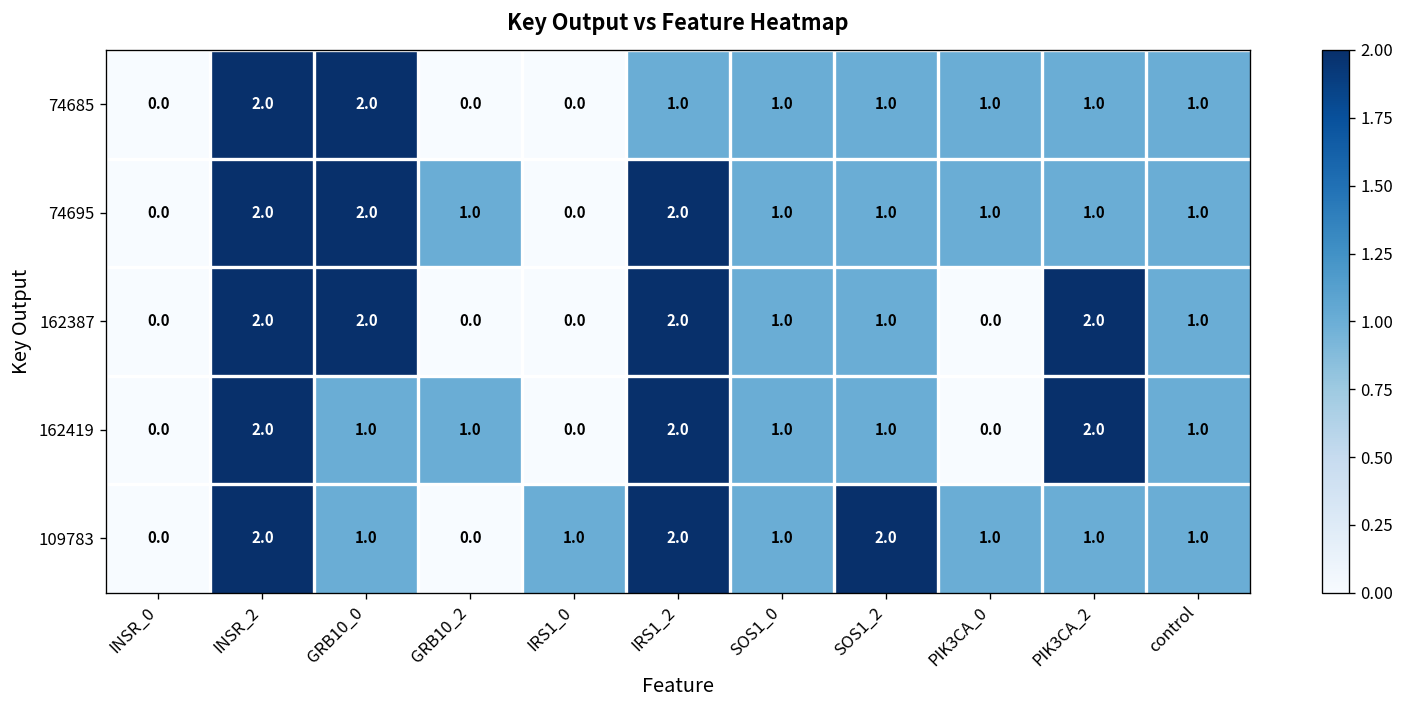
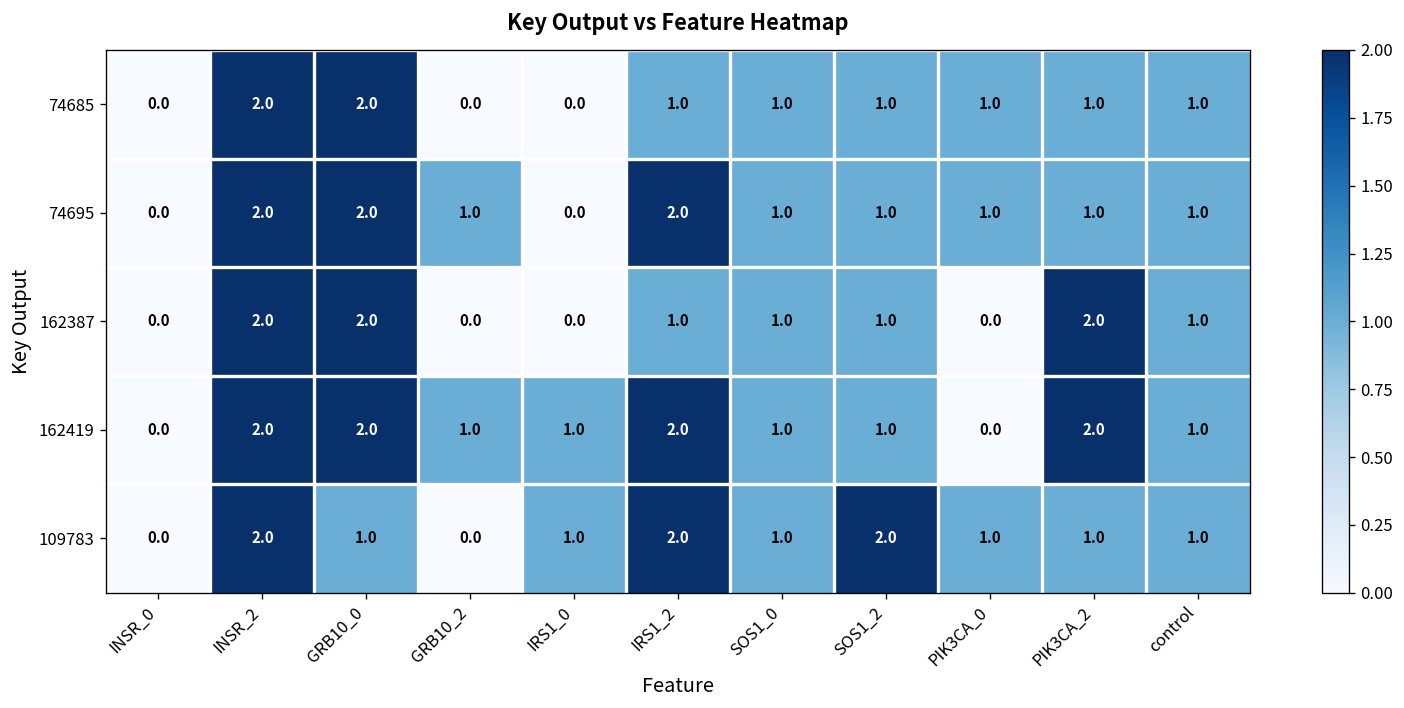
  {
    "74685": {
      "INSR_0": 0.0,
      "INSR_2": 2.0,
      "GRB10_0": 2.0,
      "GRB10_2": 0.0,
      "IRS1_0": 0.0,
      "IRS1_2": 1.0,
      "SOS1_0": 1.0,
      "SOS1_2": 1.0,
      "PIK3CA_0": 1.0,
      "PIK3CA_2": 1.0,
      "control": 1.0
    },
    "74695": {
      "INSR_0": 0.0,
      "INSR_2": 2.0,
      "GRB10_0": 2.0,
      "GRB10_2": 1.0,
      "IRS1_0": 0.0,
      "IRS1_2": 2.0,
      "SOS1_0": 1.0,
      "SOS1_2": 1.0,
      "PIK3CA_0": 1.0,
      "PIK3CA_2": 1.0,
      "control": 1.0
    },
    "162387": {
      "INSR_0": 0.0,
      "INSR_2": 2.0,
      "GRB10_0": 2.0,
      "GRB10_2": 0.0,
      "IRS1_0": 0.0,
-     "IRS1_2": 2.0,
+     "IRS1_2": 1.0,
      "SOS1_0": 1.0,
      "SOS1_2": 1.0,
      "PIK3CA_0": 0.0,
      "PIK3CA_2": 2.0,
      "control": 1.0
    },
    "162419": {
      "INSR_0": 0.0,
      "INSR_2": 2.0,
-     "GRB10_0": 1.0,
+     "GRB10_0": 2.0,
      "GRB10_2": 1.0,
-     "IRS1_0": 0.0,
+     "IRS1_0": 1.0,
      "IRS1_2": 2.0,
      "SOS1_0": 1.0,
      "SOS1_2": 1.0,
      "PIK3CA_0": 0.0,
      "PIK3CA_2": 2.0,
      "control": 1.0
    },
    "109783": {
      "INSR_0": 0.0,
      "INSR_2": 2.0,
      "GRB10_0": 1.0,
      "GRB10_2": 0.0,
      "IRS1_0": 1.0,
      "IRS1_2": 2.0,
      "SOS1_0": 1.0,
      "SOS1_2": 2.0,
      "PIK3CA_0": 1.0,
      "PIK3CA_2": 1.0,
      "control": 1.0
    }
  }
